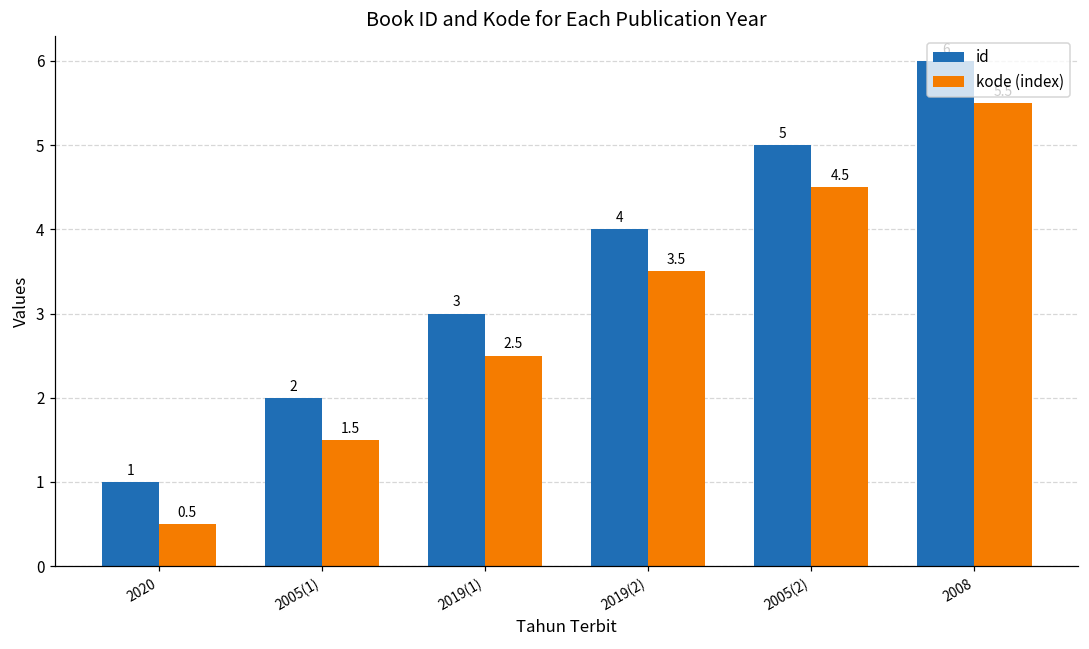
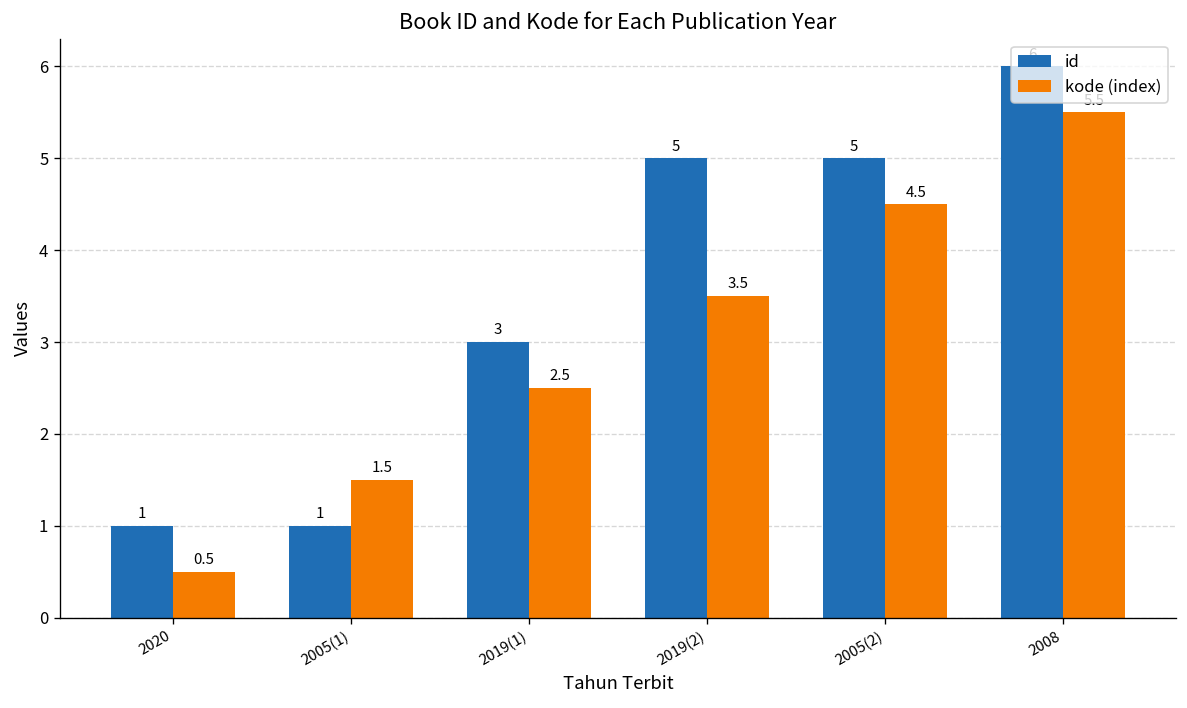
  {
    "id": {
      "2020": 1,
-     "2005(1)": 2,
+     "2005(1)": 1,
      "2019(1)": 3,
-     "2019(2)": 4,
+     "2019(2)": 5,
      "2005(2)": 5
    },
    "kode (index)": {
      "2020": 0.5,
      "2005(1)": 1.5,
      "2019(1)": 2.5,
      "2019(2)": 3.5,
      "2005(2)": 4.5
    }
  }
